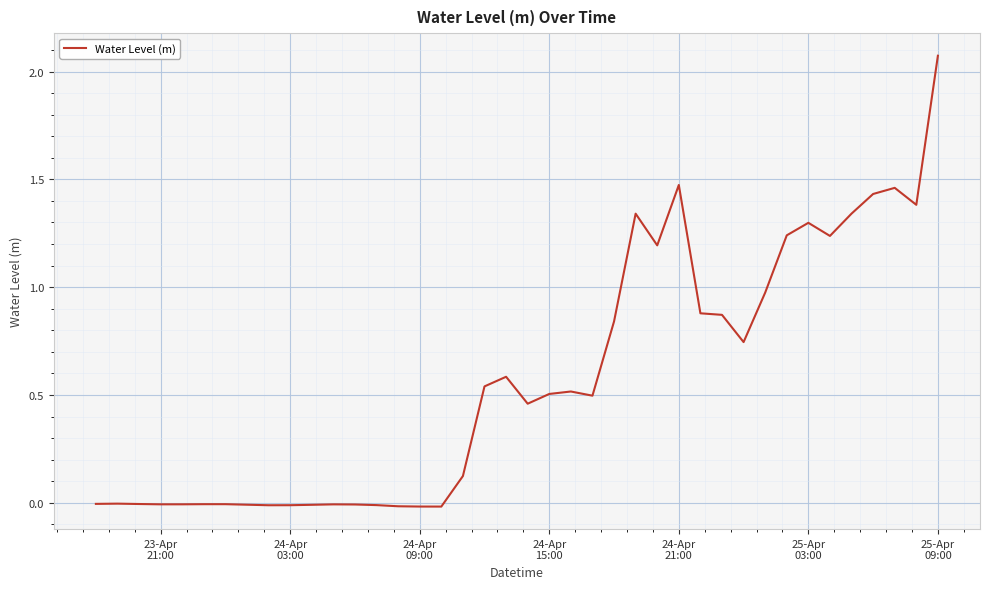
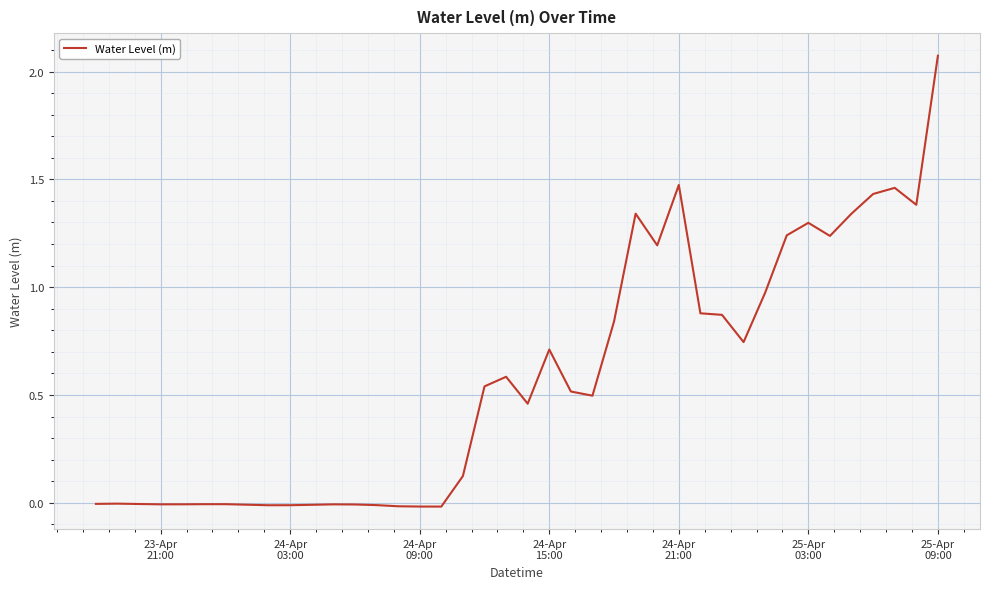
  {
    "23-Apr 21:00": -0.01,
    "24-Apr 03:00": -0.01,
    "24-Apr 09:00": -0.02,
-   "24-Apr 15:00": 0.50,
+   "24-Apr 15:00": 0.71,
    "24-Apr 21:00": 1.47,
    "25-Apr 03:00": 1.30,
    "25-Apr 09:00": 2.07
  }
